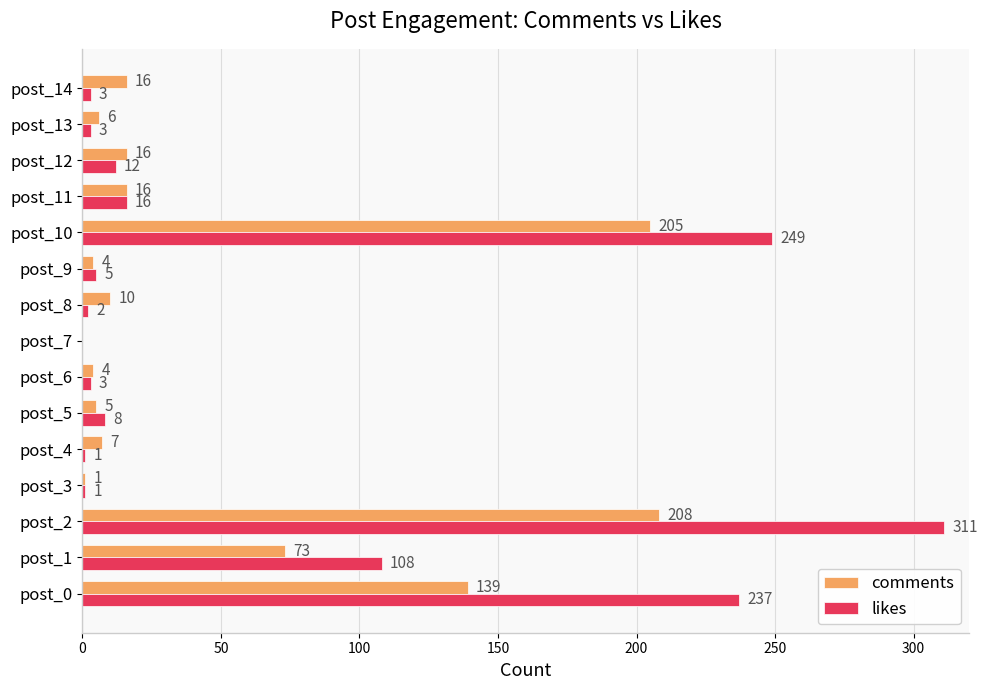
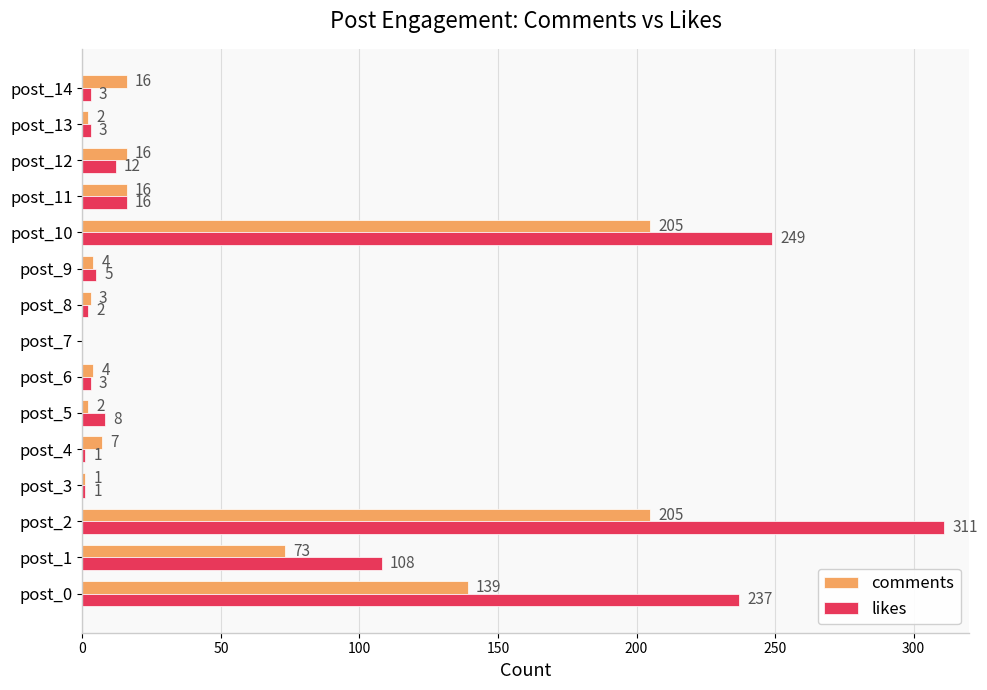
  {
    "comments": {
      "post_14": 16,
-     "post_13": 6,
+     "post_13": 2,
      "post_12": 16,
      "post_10": 205,
-     "post_8": 10,
-     "post_5": 5,
+     "post_8": 3,
+     "post_5": 2,
      "post_4": 7,
-     "post_2": 208,
+     "post_2": 205,
      "post_1": 73,
      "post_0": 139
    },
    "likes": {
      "post_14": 3,
      "post_12": 12,
      "post_10": 249,
      "post_5": 8,
      "post_4": 1,
      "post_2": 311,
      "post_1": 108,
      "post_0": 237
    }
  }
